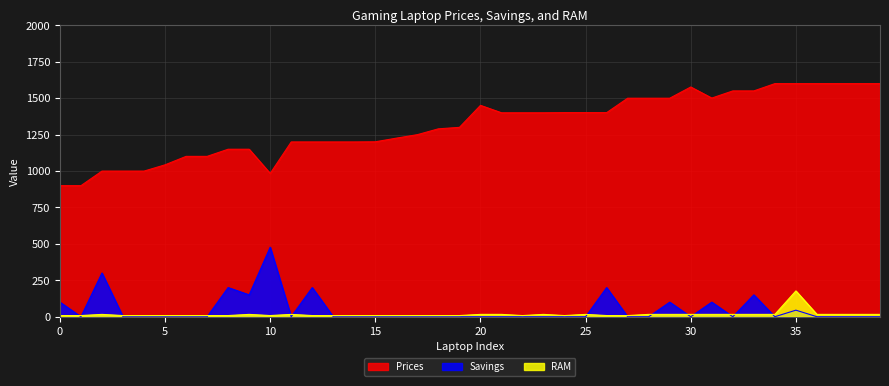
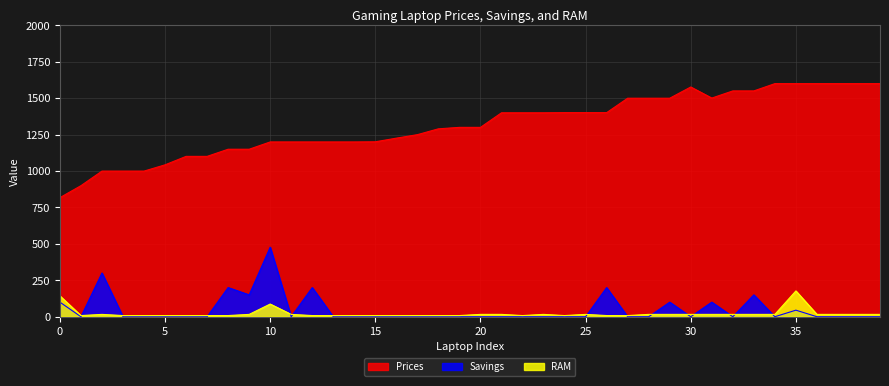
  {
    "Prices": {
-     "0": 900,
+     "0": 820,
      "5": 1040,
-     "10": 980,
+     "10": 1200,
      "15": 1200,
-     "20": 1450,
+     "20": 1300,
      "25": 1400,
      "30": 1580,
      "35": 1600
    },
    "Savings": {
      "0": 100,
      "10": 480,
      "35": 50
    },
    "RAM": {
-     "0": 10,
-     "10": 10,
+     "0": 140,
+     "10": 90,
      "35": 180
    }
  }
